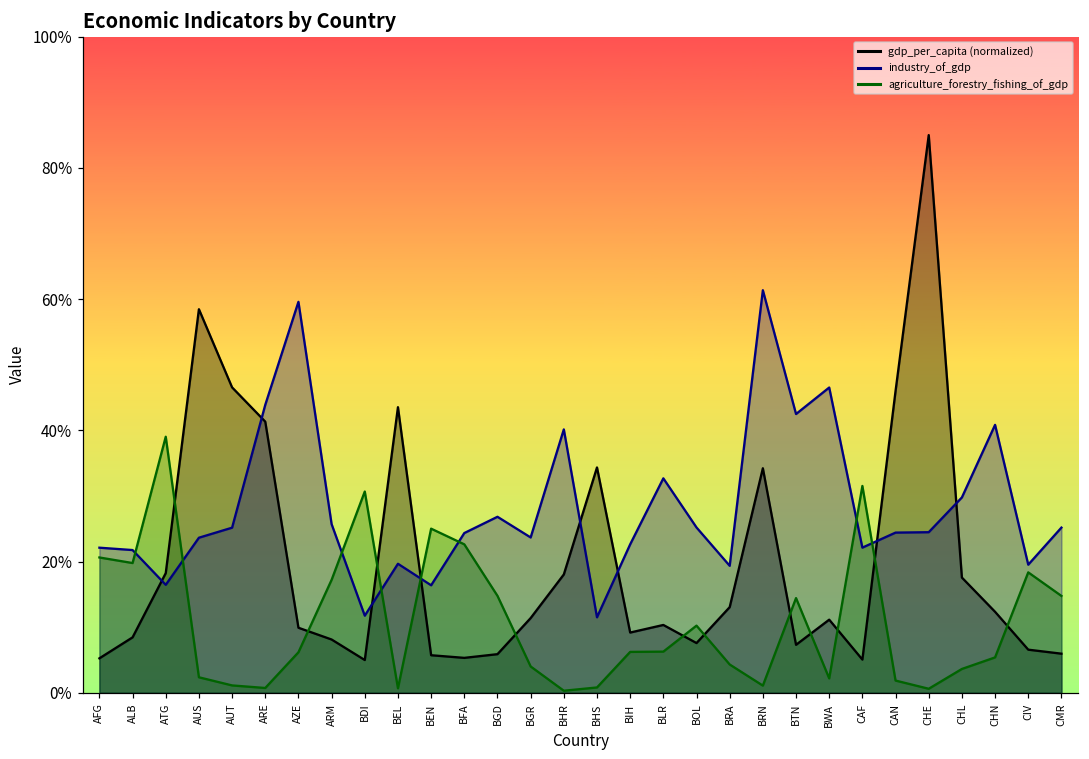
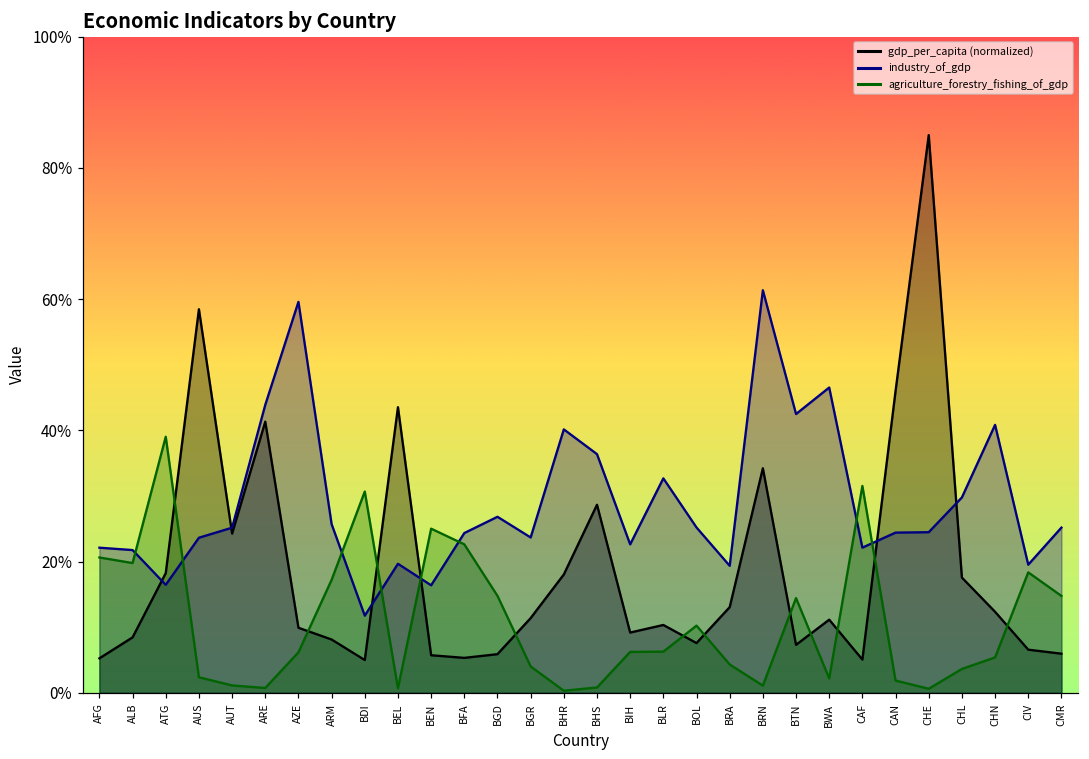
  {
    "gdp_per_capita (normalized)": {
      "AFG": "5%",
      "ALB": "8%",
      "ATG": "18%",
      "AUS": "58%",
-     "AUT": "47%",
+     "AUT": "24%",
      "ARE": "41%",
      "AZE": "10%",
      "ARM": "8%",
      "BDI": "5%",
      "BEL": "44%",
      "BEN": "6%",
      "BFA": "5%",
      "BGD": "6%",
      "BGR": "11%",
      "BHR": "18%",
-     "BHS": "34%",
+     "BHS": "29%",
      "BIH": "9%",
      "BLR": "10%",
      "BOL": "8%",
      "BRA": "13%",
      "BRN": "34%",
      "BTN": "7%",
      "BWA": "11%",
      "CAF": "5%",
      "CAN": "46%",
      "CHE": "85%",
      "CHL": "18%",
      "CHN": "12%",
      "CIV": "7%",
      "CMR": "6%"
    },
    "industry_of_gdp": {
      "AFG": "22%",
      "ALB": "22%",
      "ATG": "16%",
      "AUS": "24%",
      "AUT": "25%",
      "ARE": "44%",
      "AZE": "60%",
      "ARM": "26%",
      "BDI": "12%",
      "BEL": "20%",
      "BEN": "16%",
      "BFA": "24%",
      "BGD": "27%",
      "BGR": "24%",
      "BHR": "40%",
-     "BHS": "12%",
+     "BHS": "36%",
      "BIH": "23%",
      "BLR": "33%",
      "BOL": "25%",
      "BRA": "19%",
      "BRN": "61%",
      "BTN": "42%",
      "BWA": "47%",
      "CAF": "22%",
      "CAN": "24%",
      "CHE": "24%",
      "CHL": "30%",
      "CHN": "41%",
      "CIV": "20%",
      "CMR": "25%"
    },
    "agriculture_forestry_fishing_of_gdp": {
      "AFG": "21%",
      "ALB": "20%",
      "ATG": "39%",
      "AUS": "2%",
      "AUT": "1%",
      "ARE": "1%",
      "AZE": "6%",
      "ARM": "17%",
      "BDI": "31%",
      "BEL": "1%",
      "BEN": "25%",
      "BFA": "23%",
      "BGD": "15%",
      "BGR": "4%",
      "BHR": "0%",
      "BHS": "1%",
      "BIH": "6%",
      "BLR": "6%",
      "BOL": "10%",
      "BRA": "4%",
      "BRN": "1%",
      "BTN": "14%",
      "BWA": "2%",
      "CAF": "32%",
      "CAN": "2%",
      "CHE": "1%",
      "CHL": "4%",
      "CHN": "5%",
      "CIV": "18%",
      "CMR": "15%"
    }
  }
